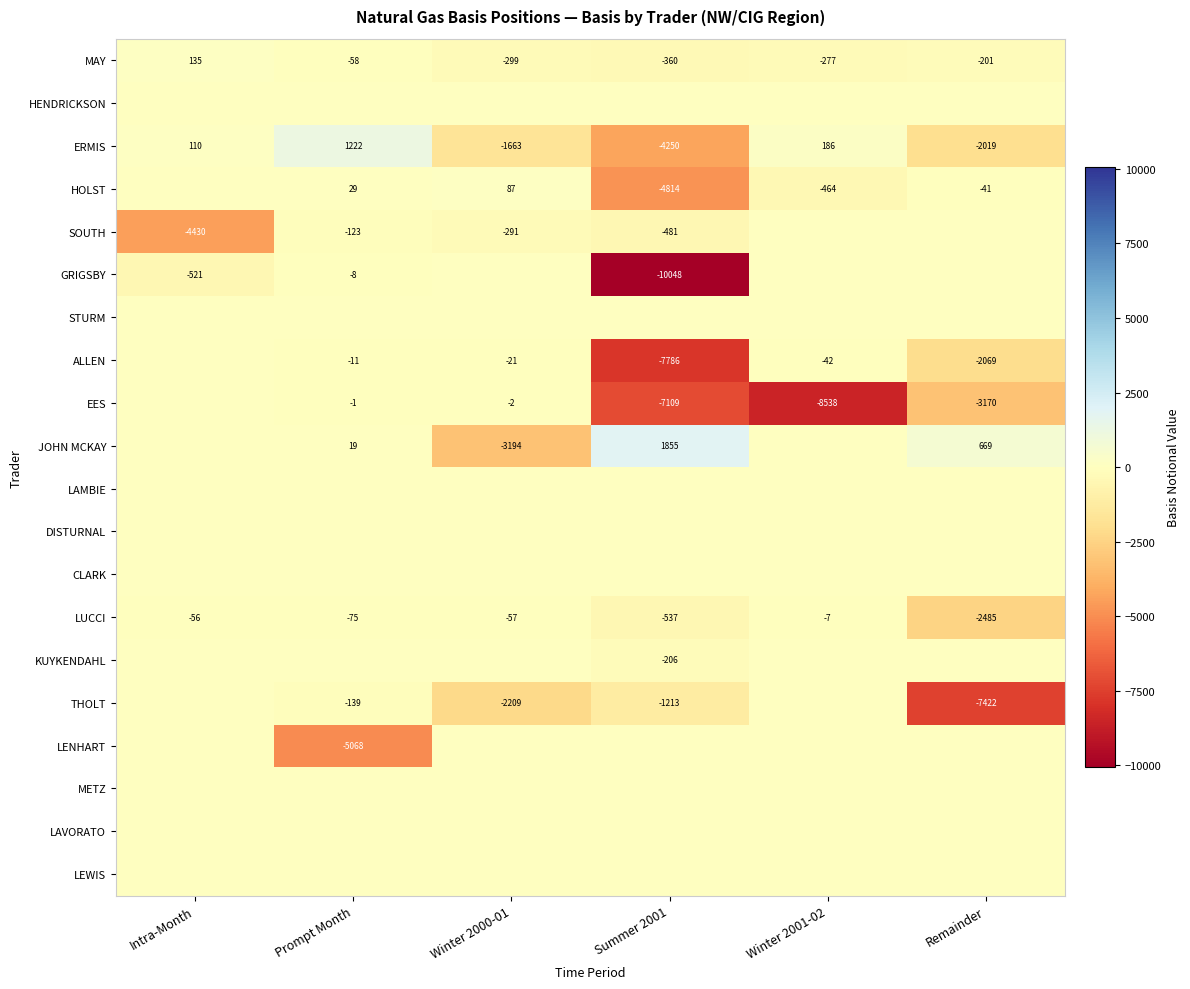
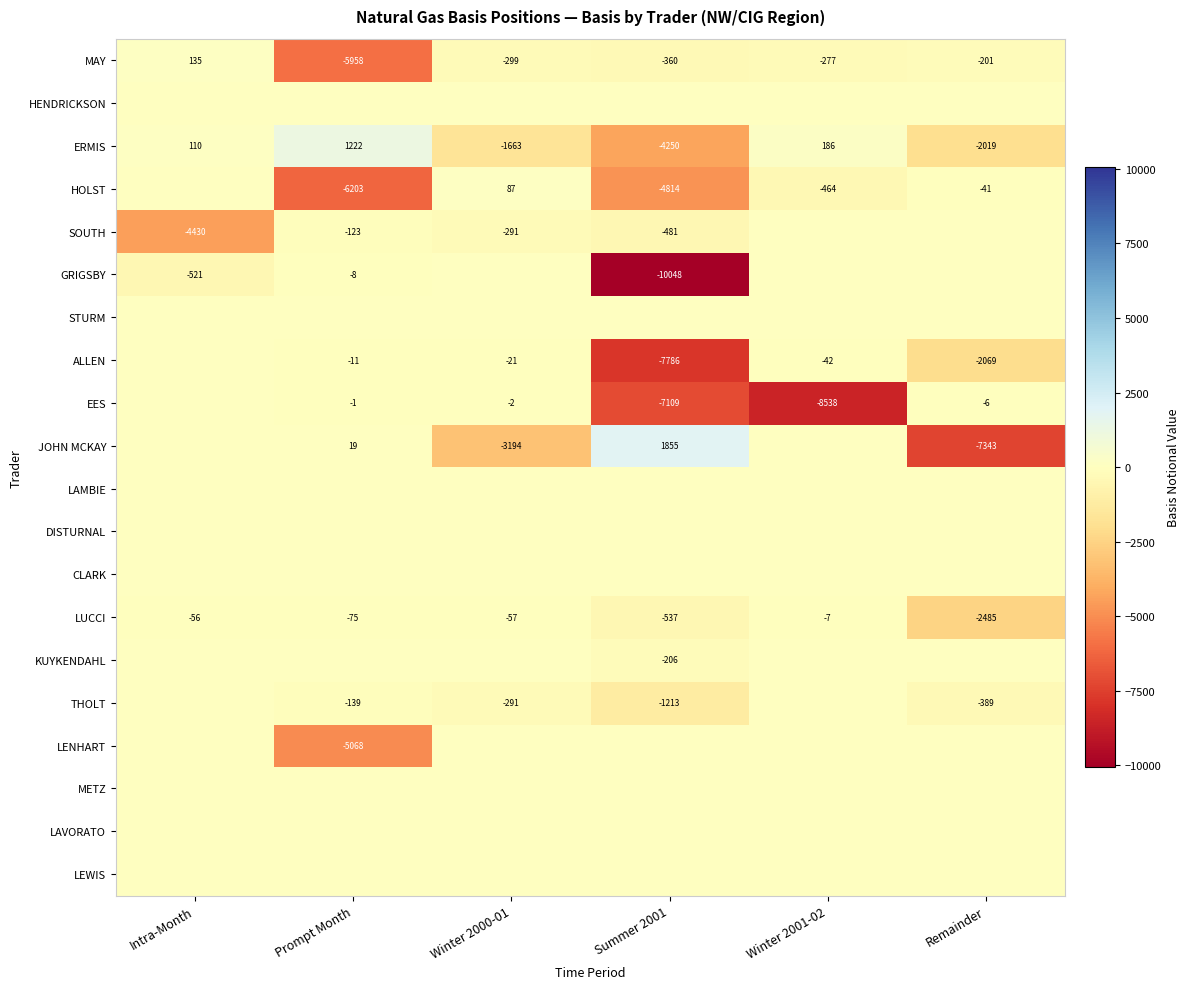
  {
    "MAY": {
      "Intra-Month": 135,
-     "Prompt Month": -58,
+     "Prompt Month": -5958,
      "Winter 2000-01": -299,
      "Summer 2001": -360,
      "Winter 2001-02": -277,
      "Remainder": -201
    },
    "ERMIS": {
      "Intra-Month": 110,
      "Prompt Month": 1222,
      "Winter 2000-01": -1663,
      "Summer 2001": -4250,
      "Winter 2001-02": 186,
      "Remainder": -2019
    },
    "HOLST": {
-     "Prompt Month": 29,
+     "Prompt Month": -6203,
      "Winter 2000-01": 87,
      "Summer 2001": -4814,
      "Winter 2001-02": -464,
      "Remainder": -41
    },
    "SOUTH": {
      "Intra-Month": -4430,
      "Prompt Month": -123,
      "Winter 2000-01": -291,
      "Summer 2001": -481
    },
    "GRIGSBY": {
      "Intra-Month": -521,
      "Prompt Month": -8,
      "Summer 2001": -10048
    },
    "ALLEN": {
      "Prompt Month": -11,
      "Winter 2000-01": -21,
      "Summer 2001": -7786,
      "Winter 2001-02": -42,
      "Remainder": -2069
    },
    "EES": {
      "Prompt Month": -1,
      "Winter 2000-01": -2,
      "Summer 2001": -7109,
      "Winter 2001-02": -8538,
-     "Remainder": -3170
+     "Remainder": -6
    },
    "JOHN MCKAY": {
      "Prompt Month": 19,
      "Winter 2000-01": -3194,
      "Summer 2001": 1855,
-     "Remainder": 669
+     "Remainder": -7343
    },
    "LUCCI": {
      "Intra-Month": -56,
      "Prompt Month": -75,
      "Winter 2000-01": -57,
      "Summer 2001": -537,
      "Winter 2001-02": -7,
      "Remainder": -2485
    },
    "KUYKENDAHL": {
      "Summer 2001": -206
    },
    "THOLT": {
      "Prompt Month": -139,
-     "Winter 2000-01": -2209,
+     "Winter 2000-01": -291,
      "Summer 2001": -1213,
-     "Remainder": -7422
+     "Remainder": -389
    },
    "LENHART": {
      "Prompt Month": -5068
    }
  }
